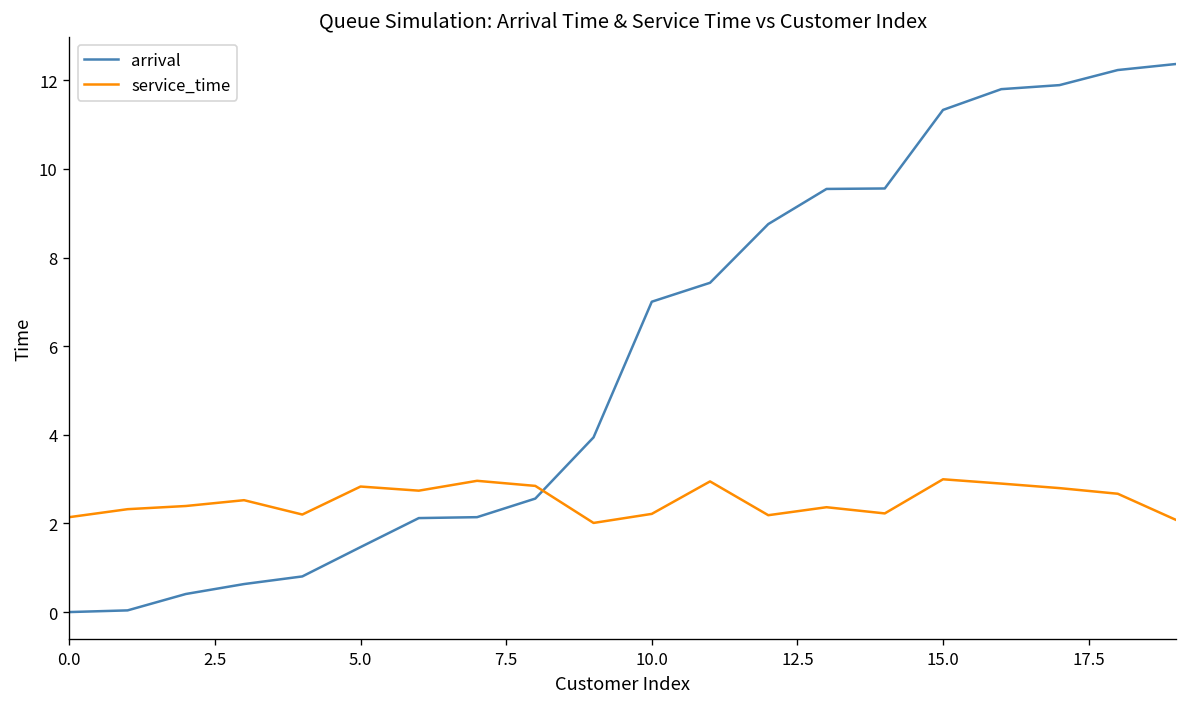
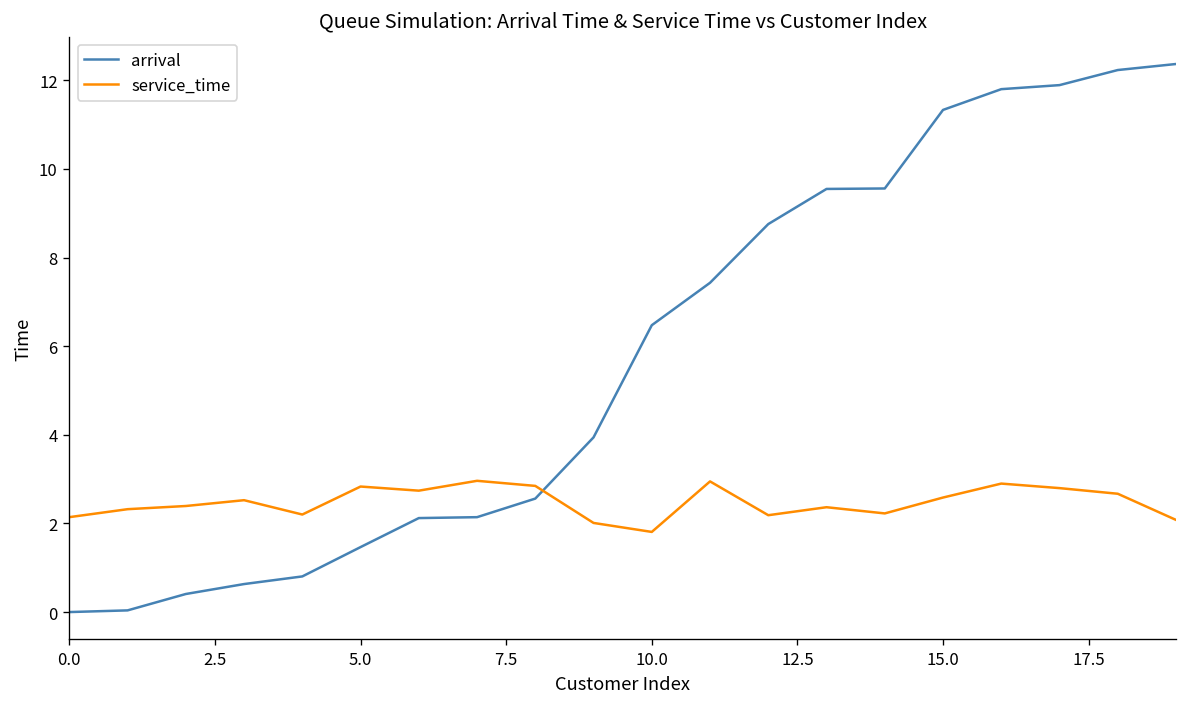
  {
    "arrival": {
      "0.0": 0.0,
      "5.0": 1.5,
-     "10.0": 7.0,
+     "10.0": 6.5,
      "15.0": 11.3
    },
    "service_time": {
      "0.0": 2.1,
      "5.0": 2.8,
-     "10.0": 2.2,
-     "15.0": 3.0
+     "10.0": 1.8,
+     "15.0": 2.6
    }
  }
